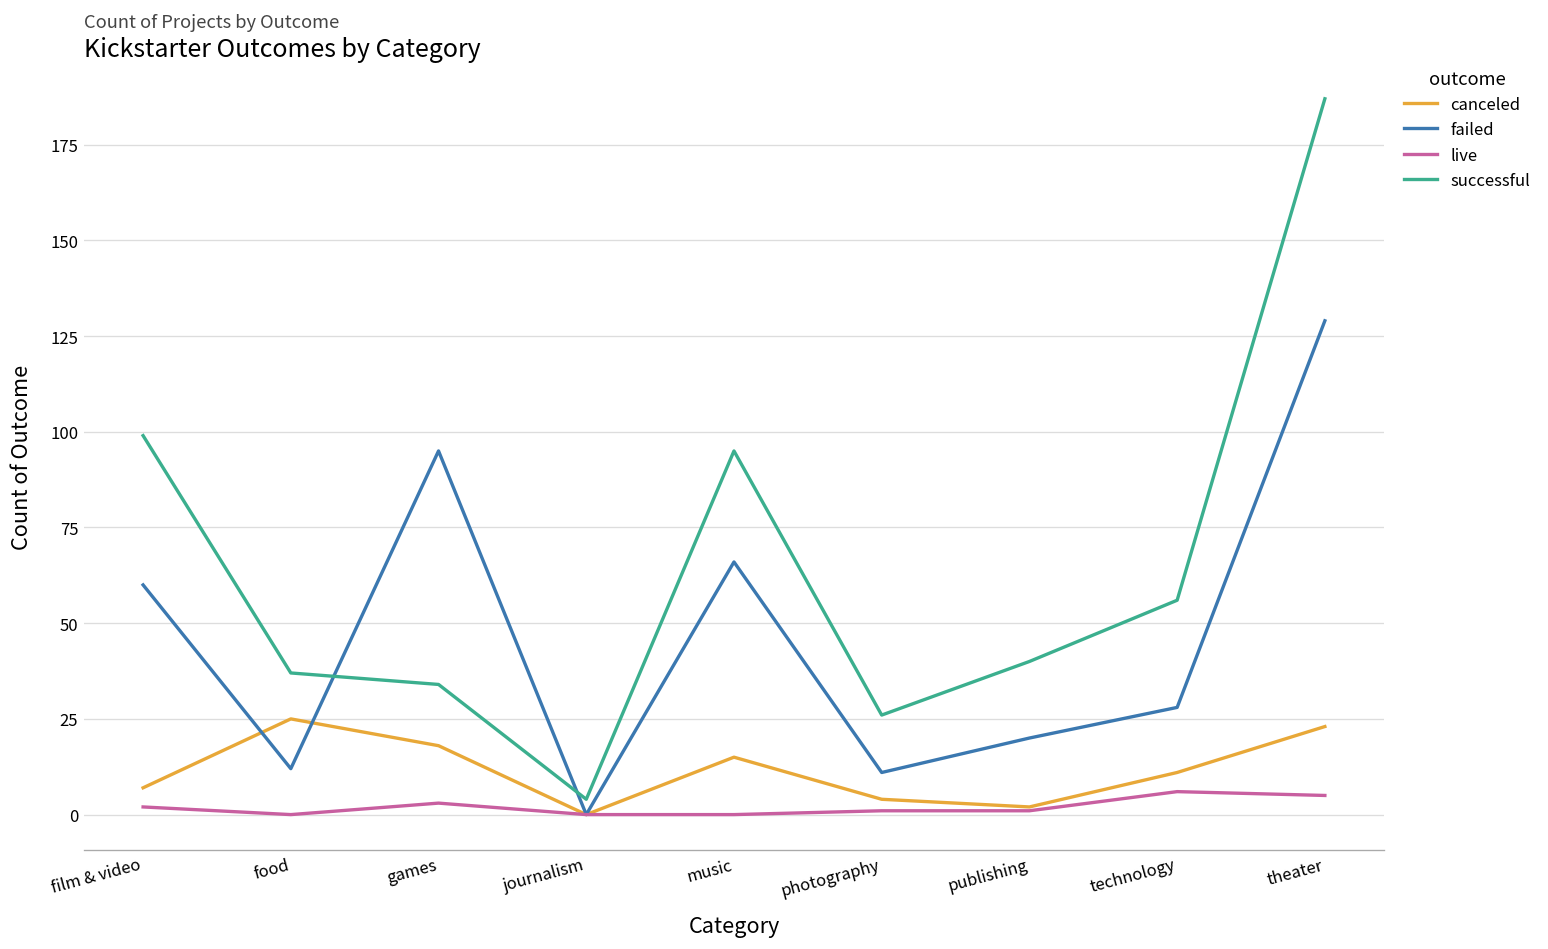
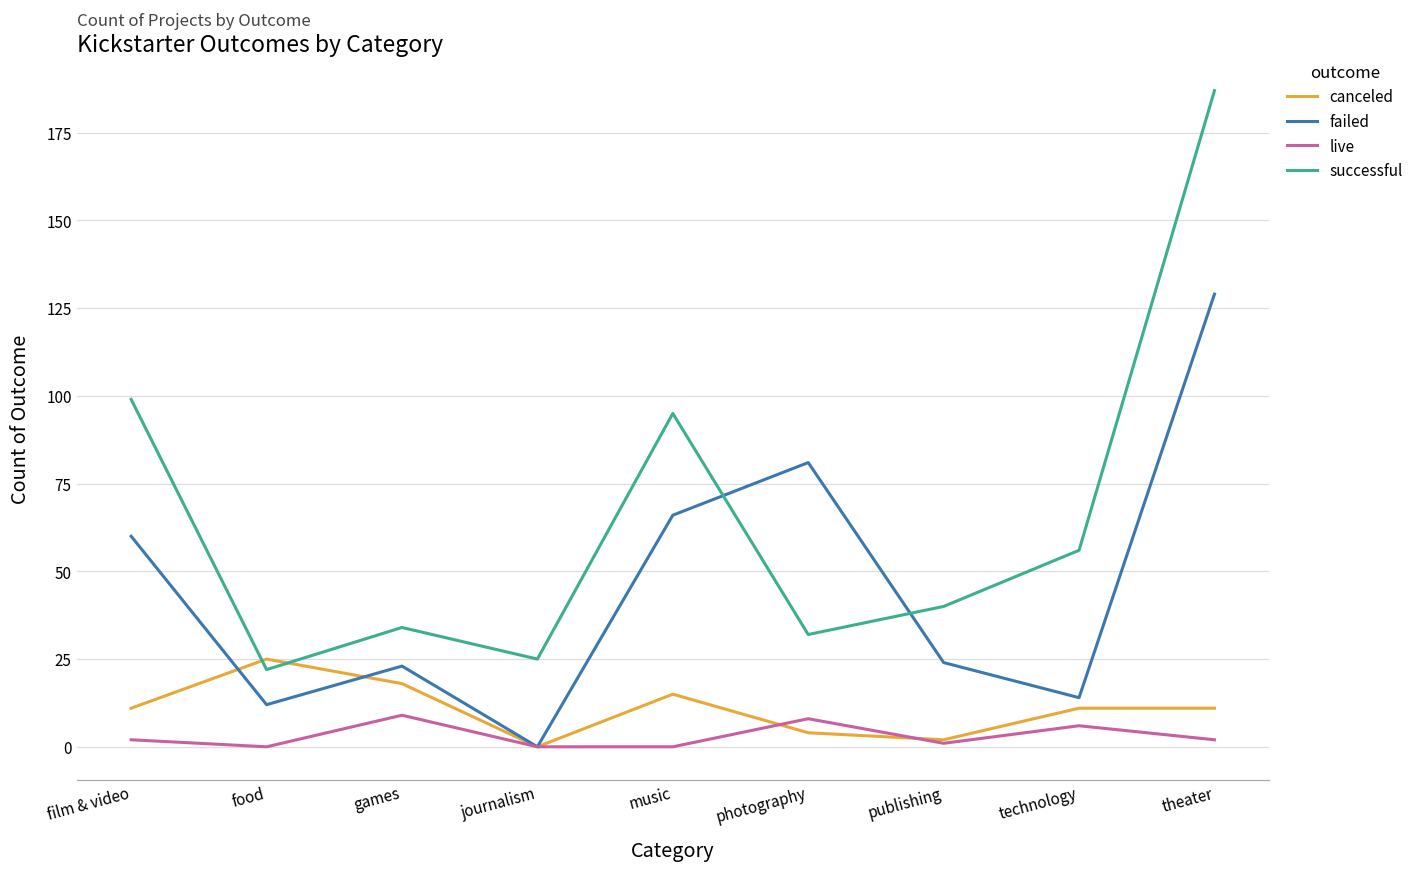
  {
    "canceled": {
-     "film & video": 7,
+     "film & video": 11,
      "food": 25,
      "games": 18,
      "music": 15,
      "photography": 4,
      "publishing": 2,
      "technology": 11,
-     "theater": 23
+     "theater": 11
    },
    "failed": {
      "film & video": 60,
      "food": 12,
-     "games": 95,
+     "games": 23,
      "music": 66,
-     "photography": 11,
-     "publishing": 20,
-     "technology": 28,
+     "photography": 81,
+     "publishing": 24,
+     "technology": 14,
      "theater": 129
    },
    "live": {
      "film & video": 2,
      "food": 0,
-     "games": 3,
+     "games": 9,
      "music": 0,
-     "photography": 1,
+     "photography": 8,
      "publishing": 1,
      "technology": 6,
-     "theater": 5
+     "theater": 2
    },
    "successful": {
      "film & video": 99,
-     "food": 37,
+     "food": 22,
      "games": 34,
-     "journalism": 4,
+     "journalism": 25,
      "music": 95,
-     "photography": 26,
+     "photography": 32,
      "publishing": 40,
      "technology": 56,
      "theater": 187
    }
  }
